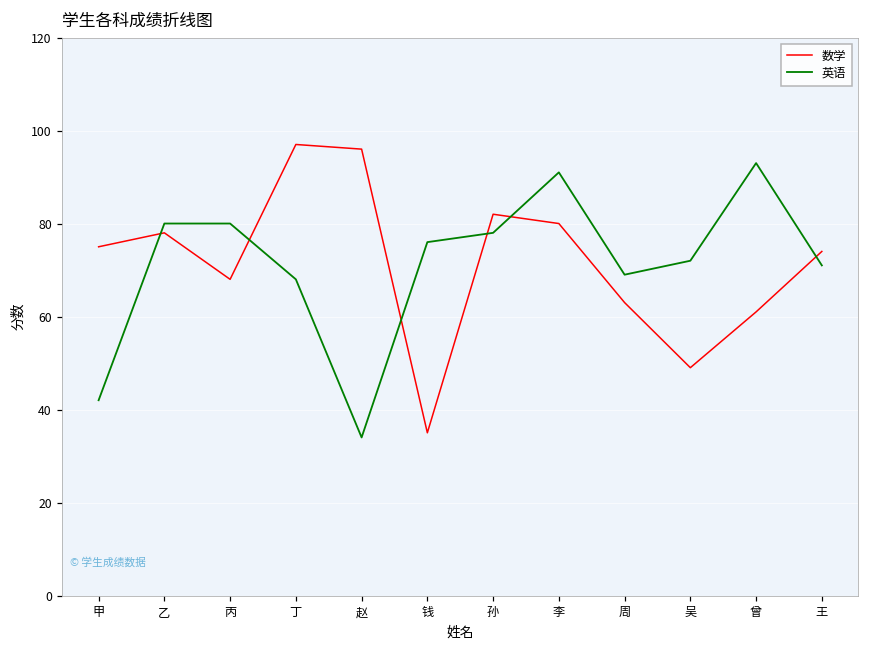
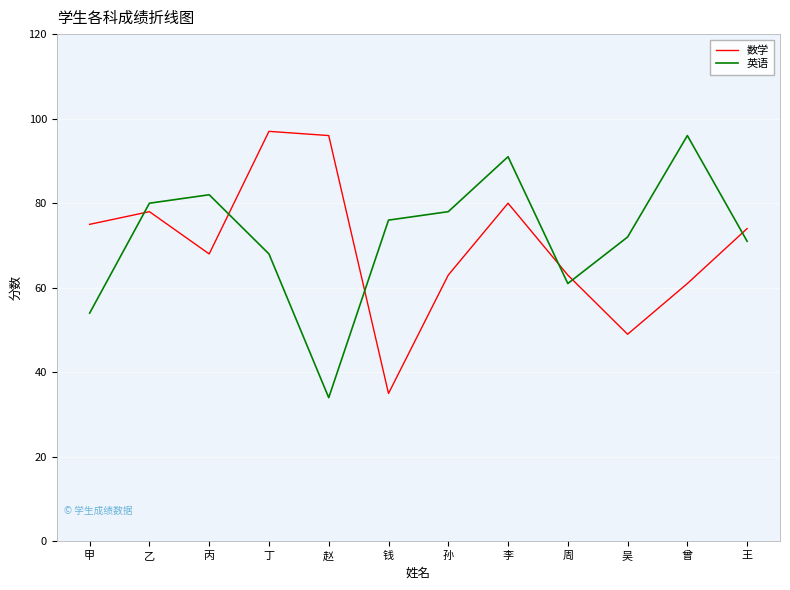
  {
    "数学": {
      "甲": 75,
      "乙": 78,
      "丙": 68,
      "丁": 97,
      "赵": 96,
      "钱": 35,
-     "孙": 82,
+     "孙": 63,
      "李": 80,
      "周": 63,
      "吴": 49,
      "曾": 61,
      "王": 74
    },
    "英语": {
-     "甲": 42,
+     "甲": 54,
      "乙": 80,
-     "丙": 80,
+     "丙": 82,
      "丁": 68,
      "赵": 34,
      "钱": 76,
      "孙": 78,
      "李": 91,
-     "周": 69,
+     "周": 61,
      "吴": 72,
-     "曾": 93,
+     "曾": 96,
      "王": 71
    }
  }
